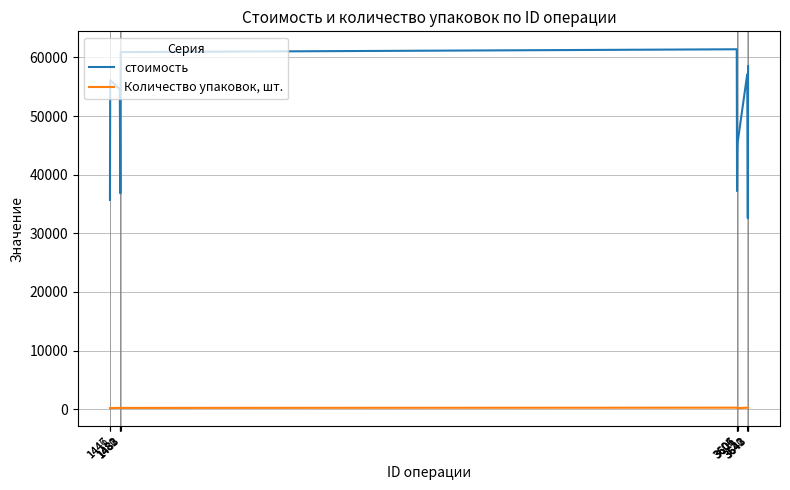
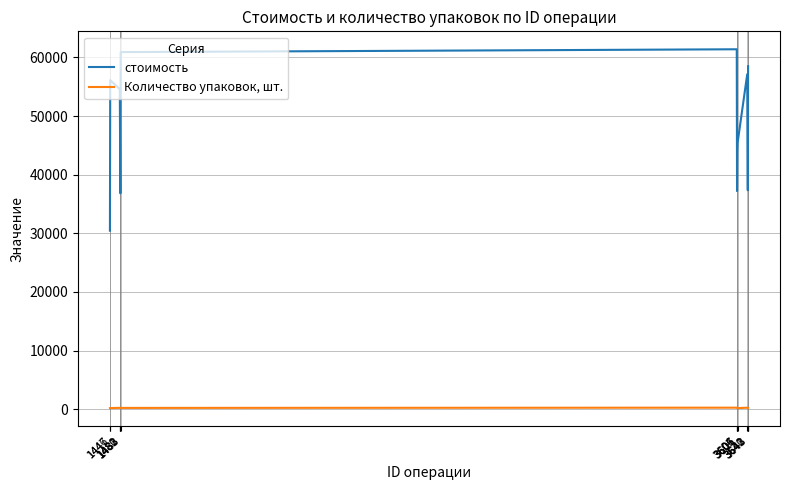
  {
    "стоимость": {
-     "1446": 36000,
+     "1446": 30000,
      "1481": 45000,
      "1482": 37000,
      "3604": 61000,
      "3605": 37000,
      "3606": 44000,
      "3607": 45000,
      "3640": 57000,
      "3641": 47000,
-     "3642": 33000,
+     "3642": 37000,
      "3643": 59000
    },
    "Количество упаковок, шт.": {
      "1446": 0,
      "1447": 0,
      "1480": 0,
      "1481": 0,
      "1482": 0,
      "1483": 0,
      "3604": 0,
      "3605": 0,
      "3606": 0,
      "3607": 0,
      "3640": 0,
      "3641": 0,
      "3642": 0,
      "3643": 0
    }
  }
